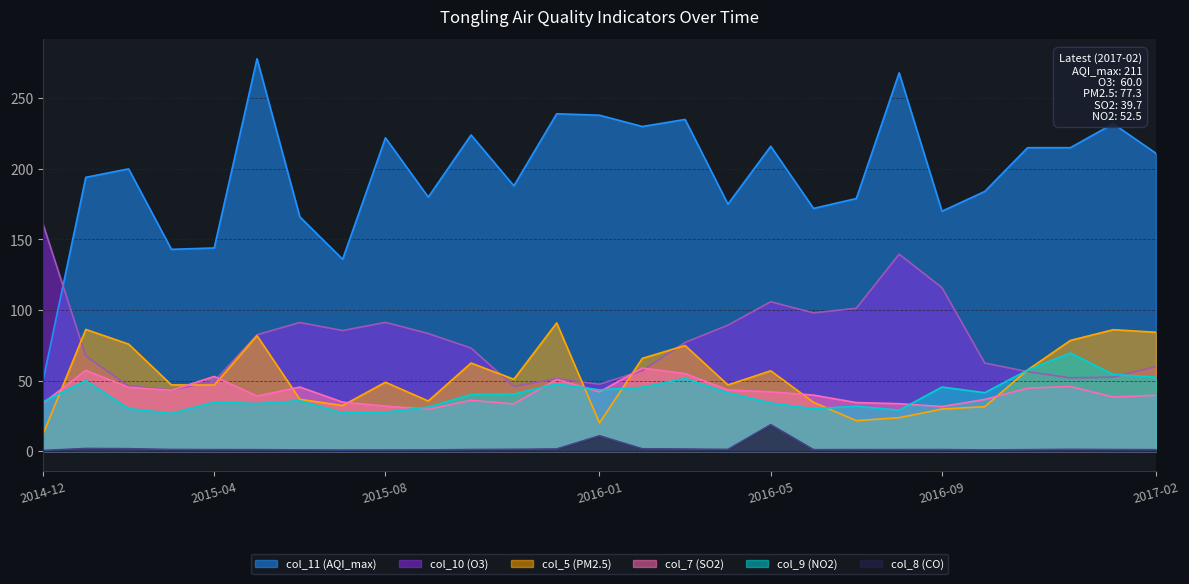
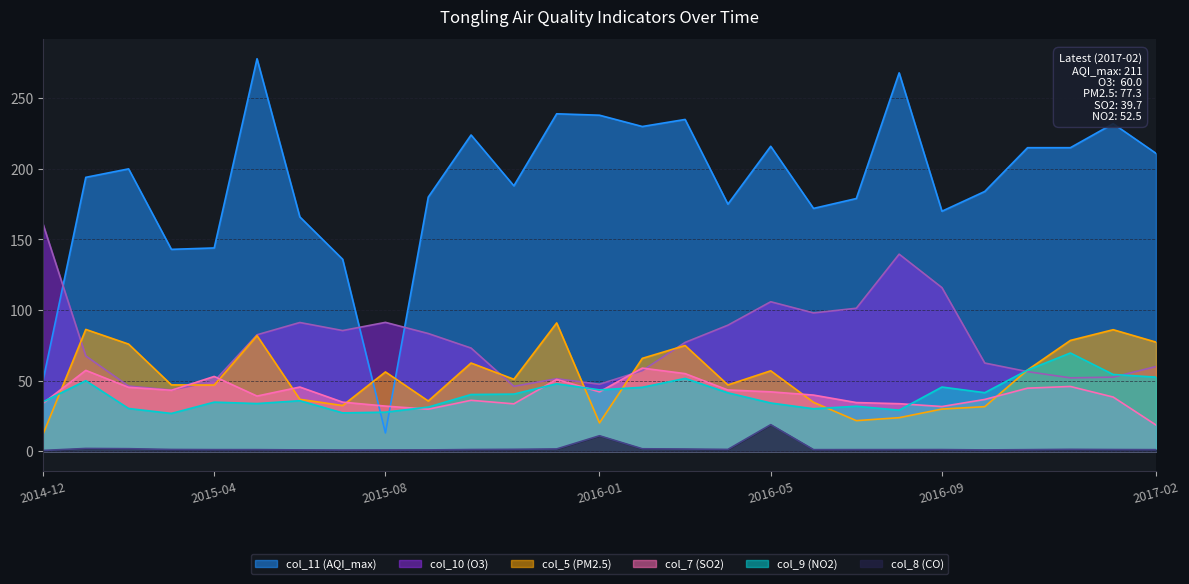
  {
    "col_11 (AQI_max)": {
      "2014-12": 50,
      "2015-04": 144,
-     "2015-08": 222,
+     "2015-08": 13,
      "2016-01": 238,
      "2016-05": 216,
      "2016-09": 170,
      "2017-02": 211
    },
    "col_10 (O3)": {
      "2014-12": 161,
      "2015-04": 50,
      "2015-08": 91,
      "2016-01": 48,
      "2016-05": 106,
      "2016-09": 116,
      "2017-02": 60
    },
    "col_5 (PM2.5)": {
      "2014-12": 12,
      "2015-04": 47,
-     "2015-08": 49,
+     "2015-08": 56,
      "2016-01": 20,
      "2016-05": 57,
-     "2017-02": 84
+     "2017-02": 77
    },
    "col_7 (SO2)": {
      "2015-04": 53,
      "2015-08": 32,
      "2016-05": 42,
-     "2017-02": 40
+     "2017-02": 19
    },
    "col_9 (NO2)": {
      "2015-04": 35,
      "2015-08": 28,
      "2016-05": 34,
      "2016-09": 46,
      "2017-02": 53
    },
    "col_8 (CO)": {
      "2014-12": 1,
      "2015-04": 1,
      "2015-08": 1,
      "2016-01": 11,
      "2016-05": 19,
      "2016-09": 1,
      "2017-02": 1
    }
  }
